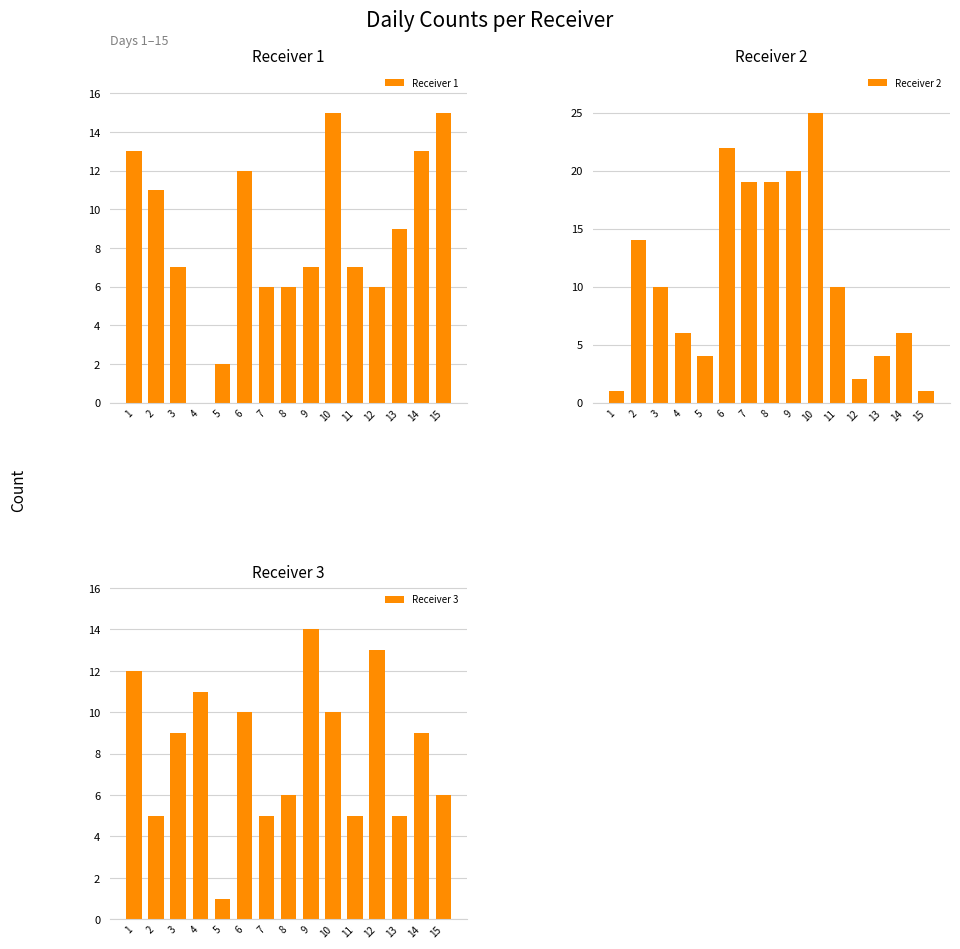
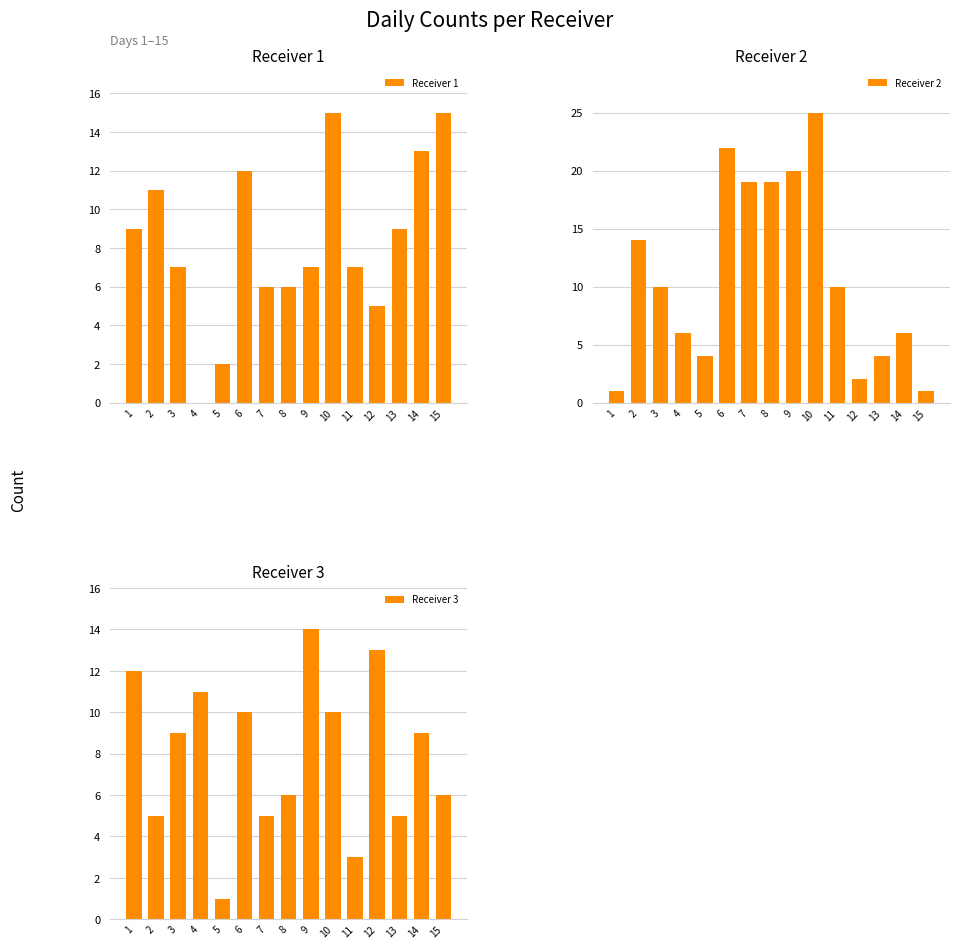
  {
    "Receiver 1": {
-     "1": 13,
+     "1": 9,
      "2": 11,
      "3": 7,
      "4": 0,
      "5": 2,
      "6": 12,
      "7": 6,
      "8": 6,
      "9": 7,
      "10": 15,
      "11": 7,
-     "12": 6,
+     "12": 5,
      "13": 9,
      "14": 13,
      "15": 15
    },
    "Receiver 2": {
      "1": 1.0,
      "2": 14.0,
      "3": 10.0,
      "4": 6.0,
      "5": 4.0,
      "6": 22.0,
      "7": 19.0,
      "8": 19.0,
      "9": 20.0,
      "10": 25.0,
      "11": 10.0,
      "12": 2.0,
      "13": 4.0,
      "14": 6.0,
      "15": 1.0
    },
    "Receiver 3": {
      "1": 12,
      "2": 5,
      "3": 9,
      "4": 11,
      "5": 1,
      "6": 10,
      "7": 5,
      "8": 6,
      "9": 14,
      "10": 10,
-     "11": 5,
+     "11": 3,
      "12": 13,
      "13": 5,
      "14": 9,
      "15": 6
    }
  }
